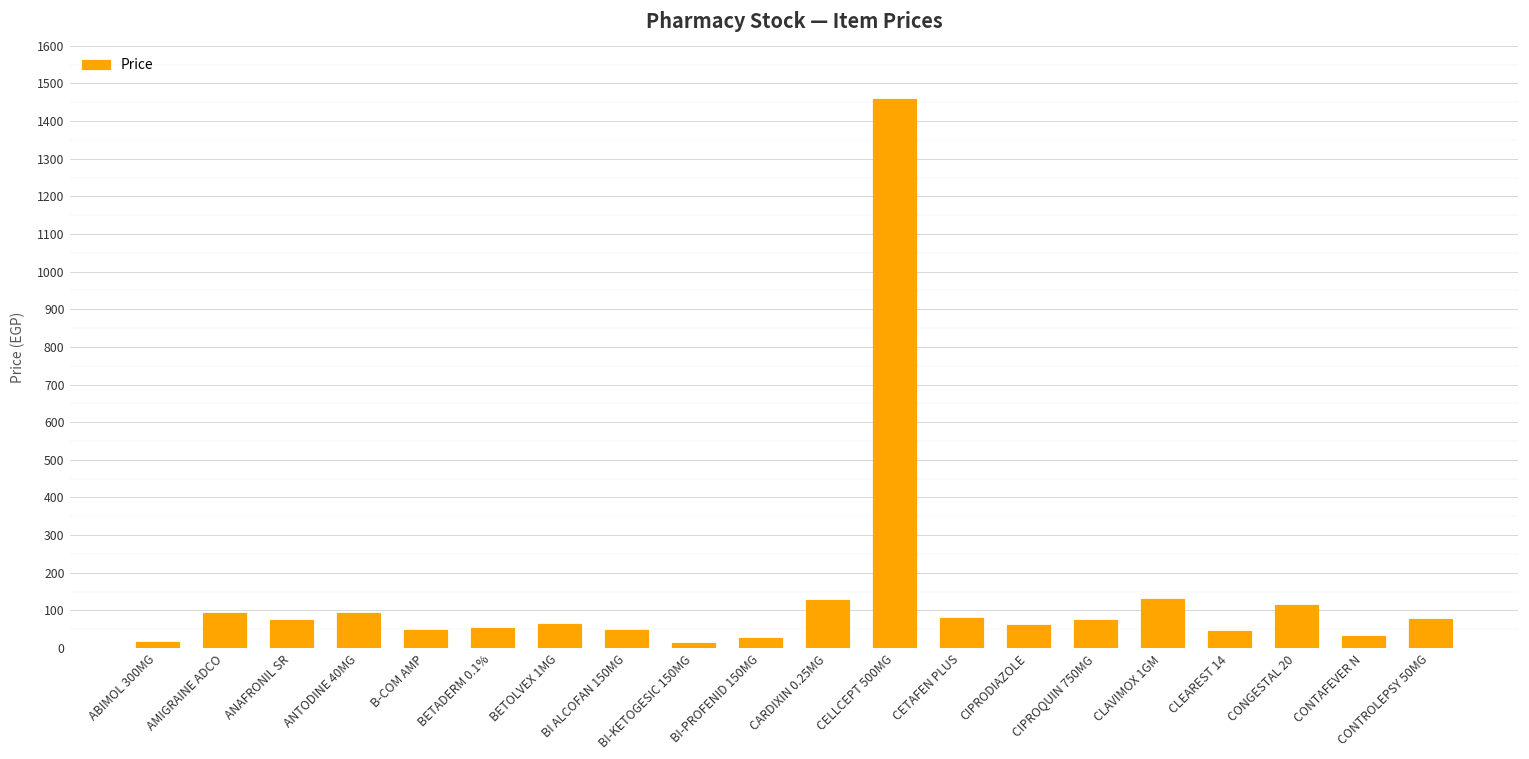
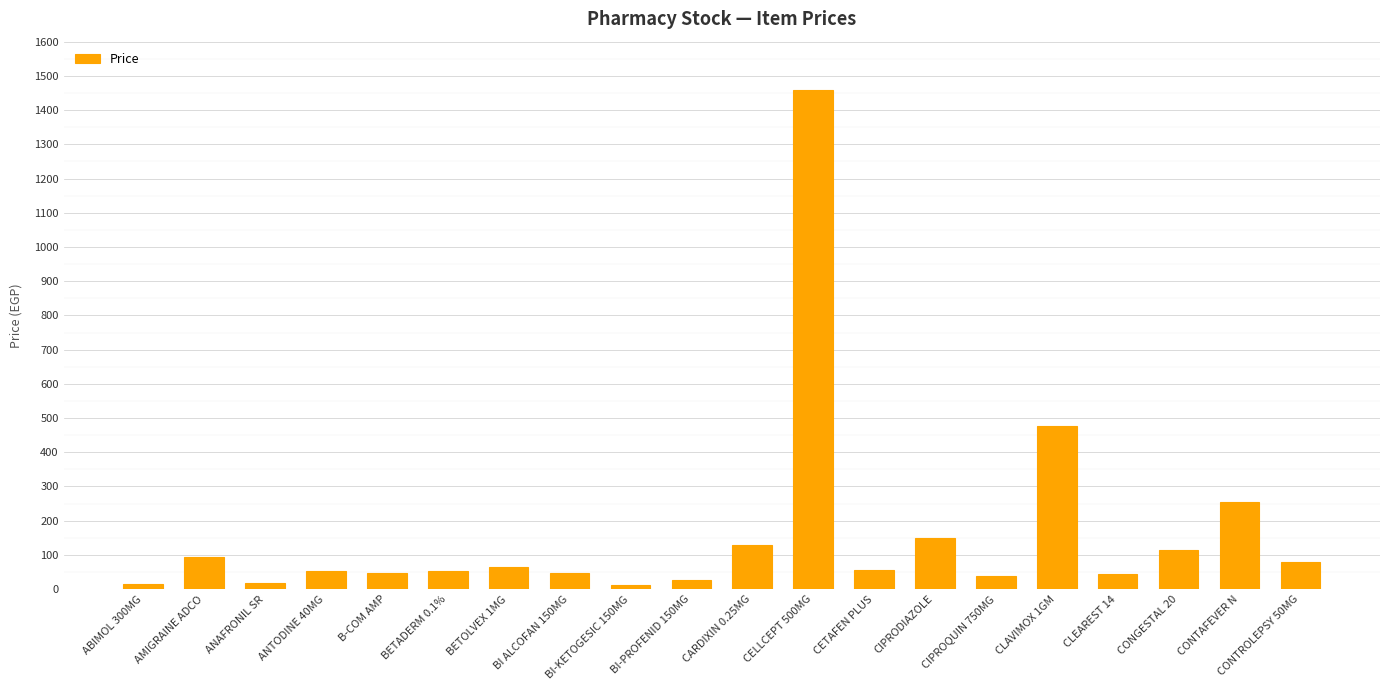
  {
    "ABIMOL 300MG": 20,
    "AMIGRAINE ADCO": 90,
-   "ANAFRONIL SR": 80,
-   "ANTODINE 40MG": 90,
+   "ANAFRONIL SR": 20,
+   "ANTODINE 40MG": 50,
    "B-COM AMP": 50,
    "BETADERM 0.1%": 50,
    "BETOLVEX 1MG": 60,
    "BI ALCOFAN 150MG": 50,
    "BI-KETOGESIC 150MG": 10,
    "BI-PROFENID 150MG": 30,
    "CARDIXIN 0.25MG": 130,
    "CELLCEPT 500MG": 1460,
-   "CETAFEN PLUS": 80,
-   "CIPRODIAZOLE": 60,
-   "CIPROQUIN 750MG": 70,
-   "CLAVIMOX 1GM": 130,
+   "CETAFEN PLUS": 60,
+   "CIPRODIAZOLE": 150,
+   "CIPROQUIN 750MG": 40,
+   "CLAVIMOX 1GM": 480,
    "CLEAREST 14": 40,
    "CONGESTAL 20": 110,
-   "CONTAFEVER N": 30,
+   "CONTAFEVER N": 250,
    "CONTROLEPSY 50MG": 80
  }
